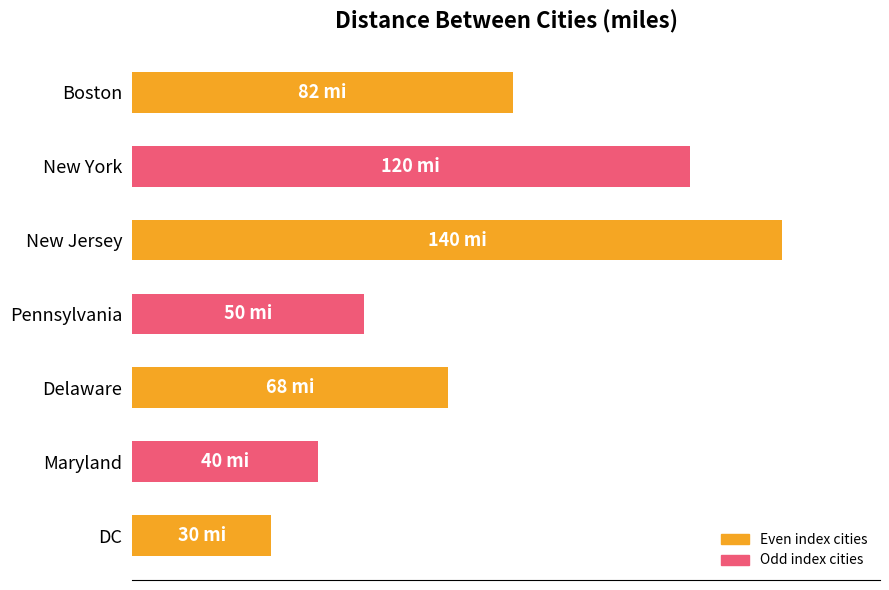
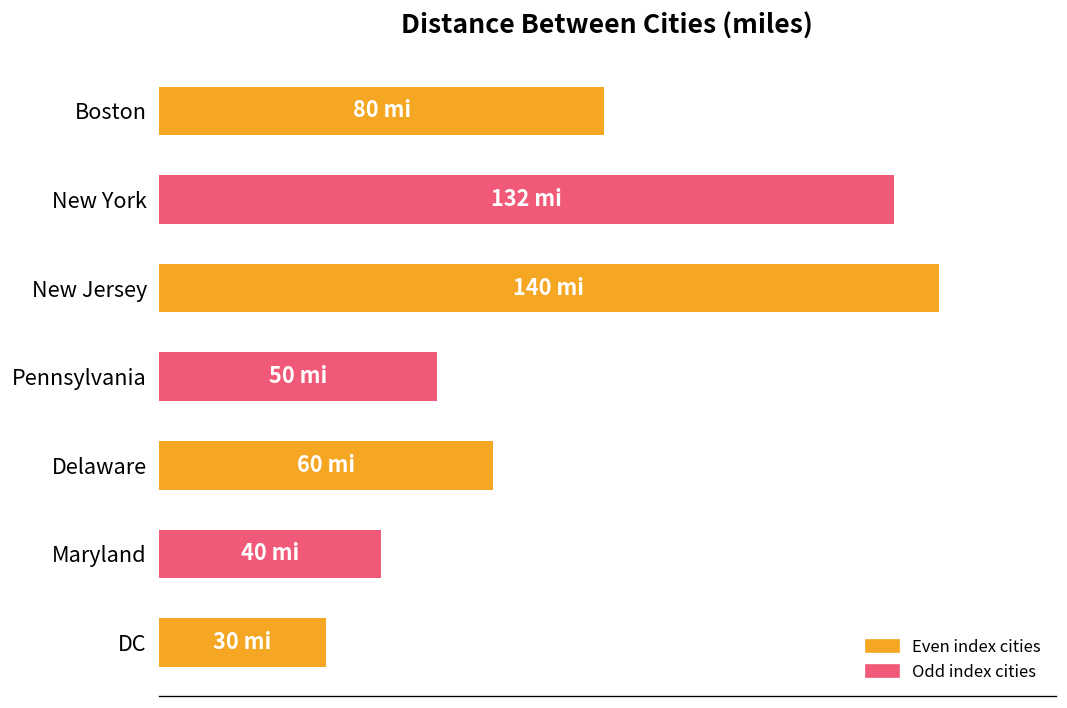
  {
-   "Boston": 82,
-   "New York": 120,
+   "Boston": 80,
+   "New York": 132,
    "New Jersey": 140,
    "Pennsylvania": 50,
-   "Delaware": 68,
+   "Delaware": 60,
    "Maryland": 40,
    "DC": 30
  }
